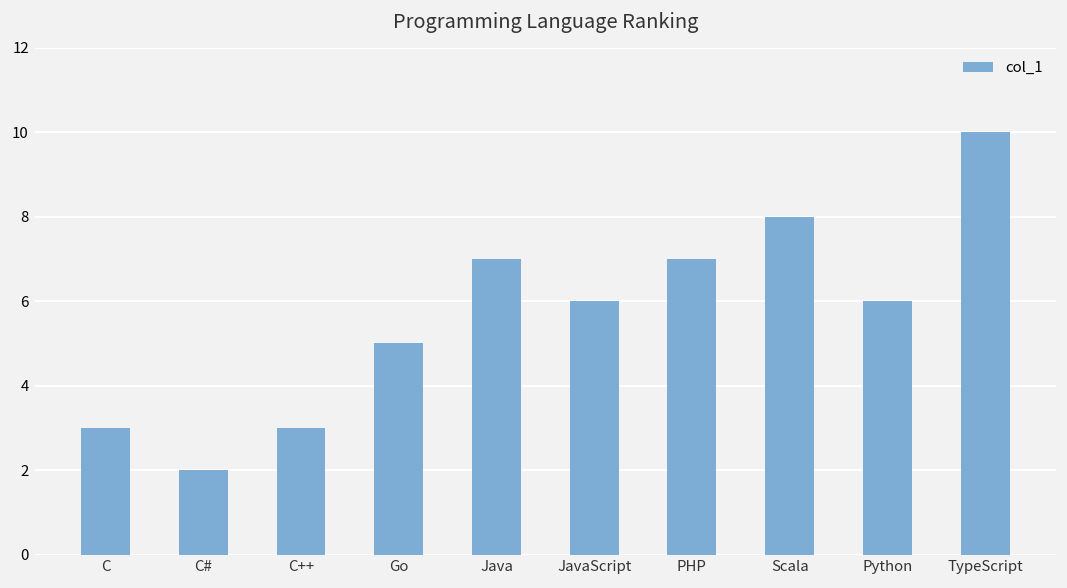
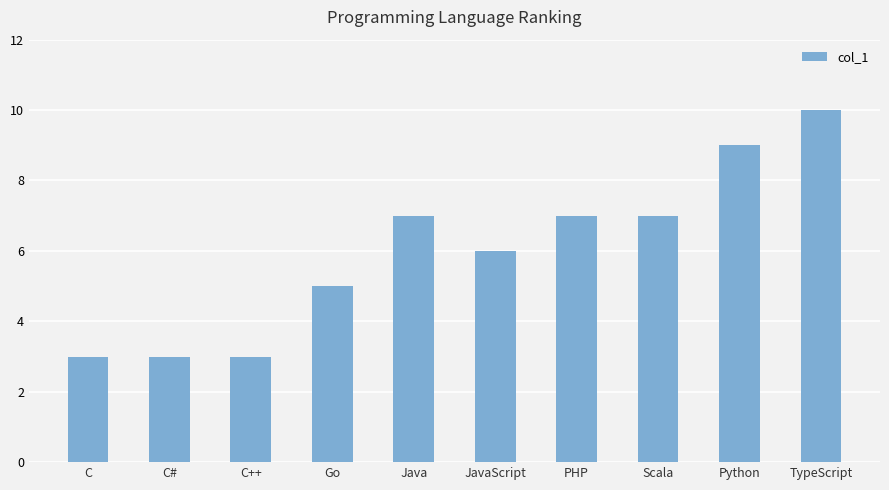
  {
    "C": 3,
-   "C#": 2,
+   "C#": 3,
    "C++": 3,
    "Go": 5,
    "Java": 7,
    "JavaScript": 6,
    "PHP": 7,
-   "Scala": 8,
-   "Python": 6,
+   "Scala": 7,
+   "Python": 9,
    "TypeScript": 10
  }
